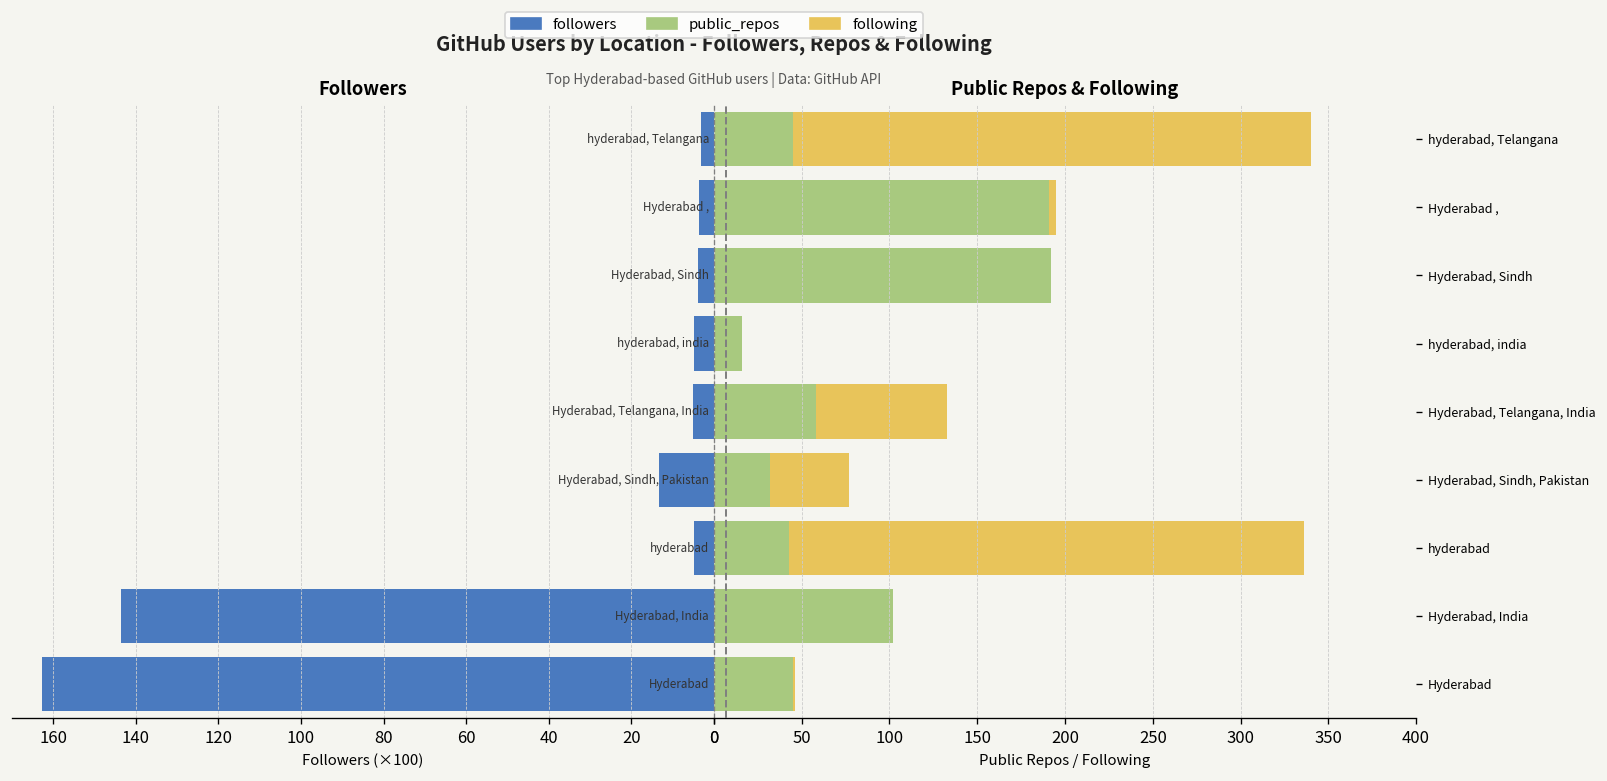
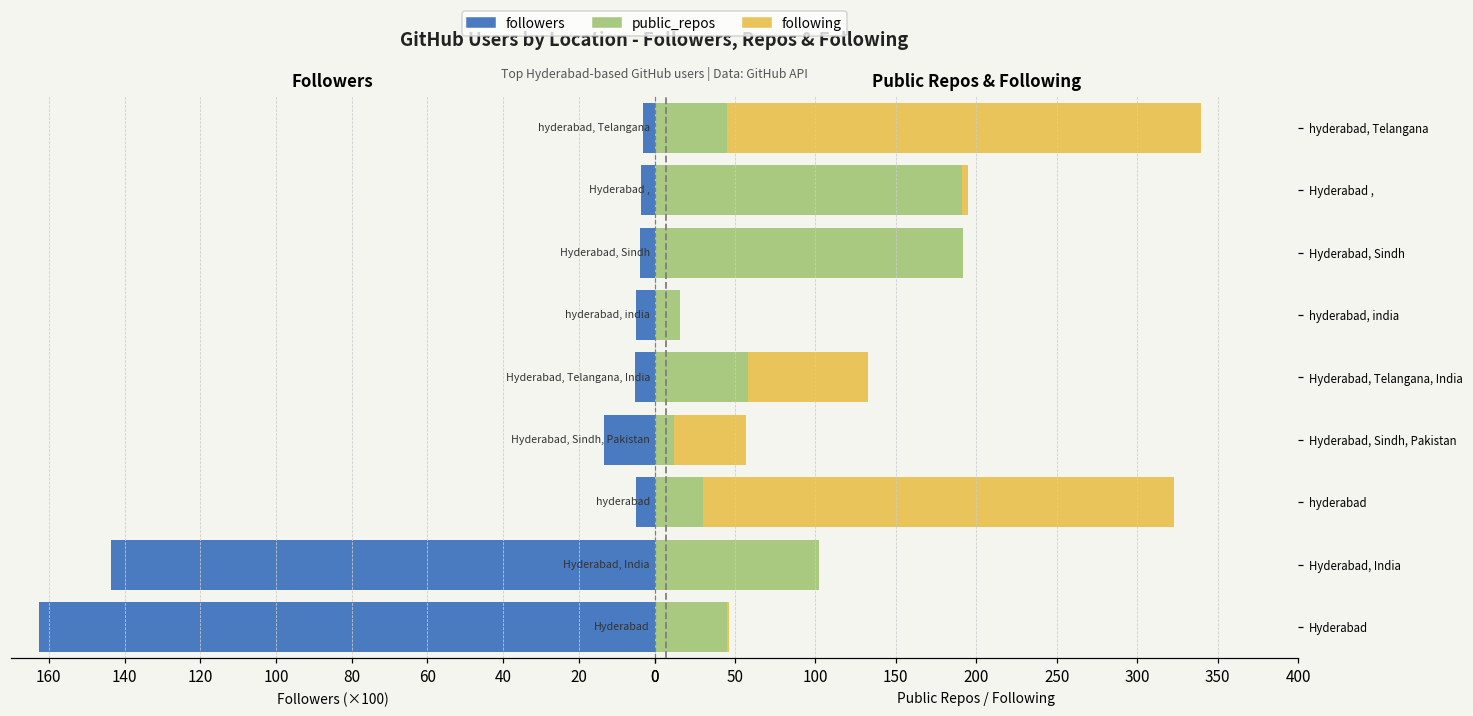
  {
    "Public Repos & Following": {
      "public_repos": {
        "hyderabad, Telangana": 45,
        "Hyderabad ,": 191,
        "Hyderabad, Sindh": 192,
        "hyderabad, india": 16,
        "Hyderabad, Telangana, India": 58,
-       "Hyderabad, Sindh, Pakistan": 32,
-       "hyderabad": 43,
+       "Hyderabad, Sindh, Pakistan": 12,
+       "hyderabad": 30,
        "Hyderabad, India": 102,
        "Hyderabad": 45
      },
      "following": {
        "hyderabad, Telangana": 295,
        "Hyderabad ,": 4,
        "Hyderabad, Sindh": 0,
        "hyderabad, india": 0,
        "Hyderabad, Telangana, India": 75,
        "Hyderabad, Sindh, Pakistan": 45,
        "hyderabad": 293,
        "Hyderabad, India": 0
      }
    }
  }
